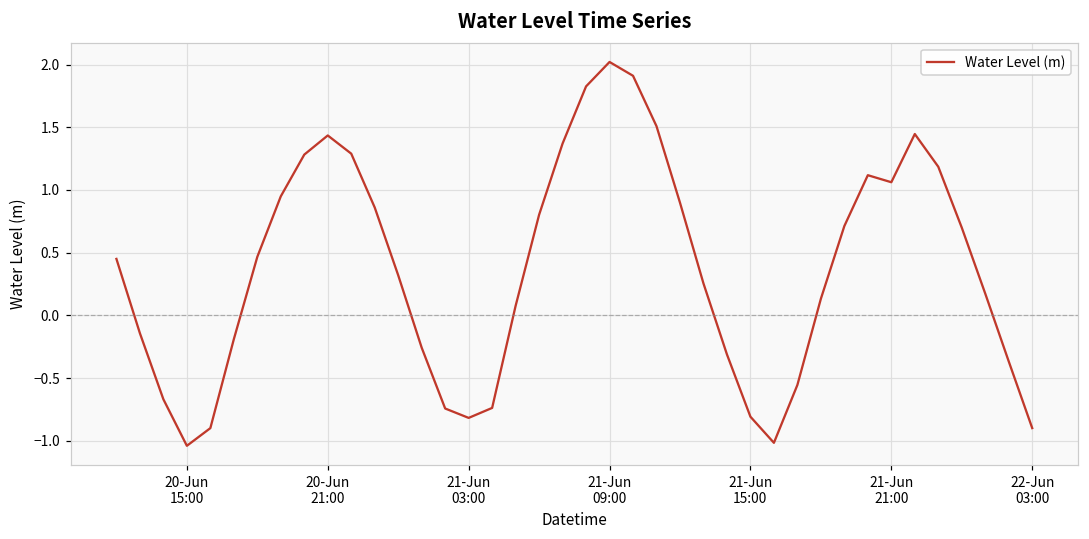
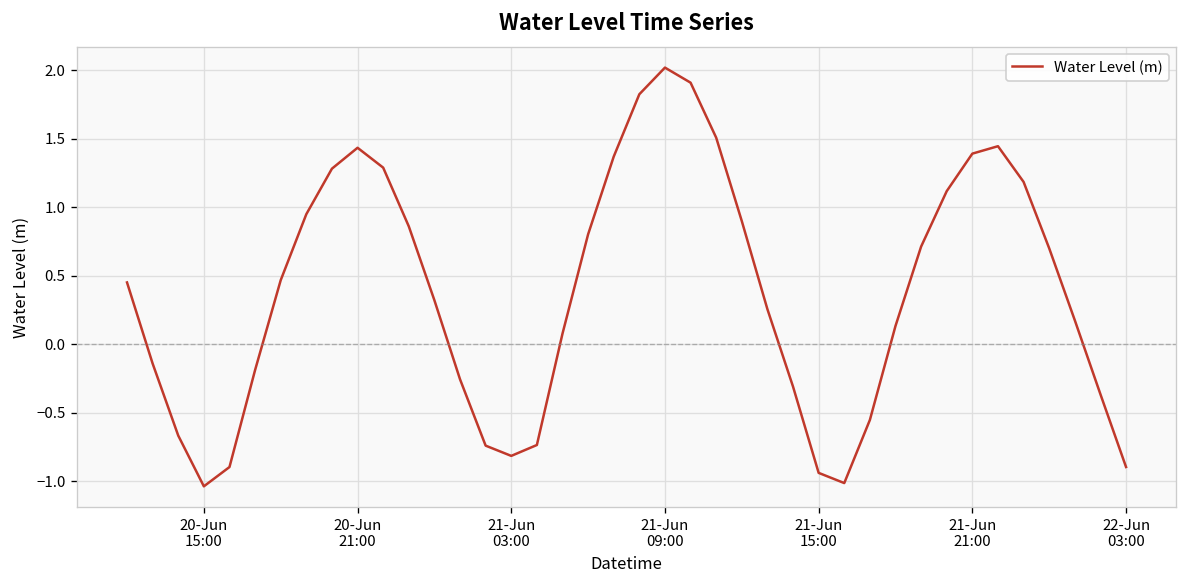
  {
    "20-Jun 15:00": -1.04,
    "20-Jun 21:00": 1.43,
    "21-Jun 03:00": -0.82,
    "21-Jun 09:00": 2.02,
-   "21-Jun 15:00": -0.81,
-   "21-Jun 21:00": 1.06,
+   "21-Jun 15:00": -0.94,
+   "21-Jun 21:00": 1.39,
    "22-Jun 03:00": -0.90
  }
